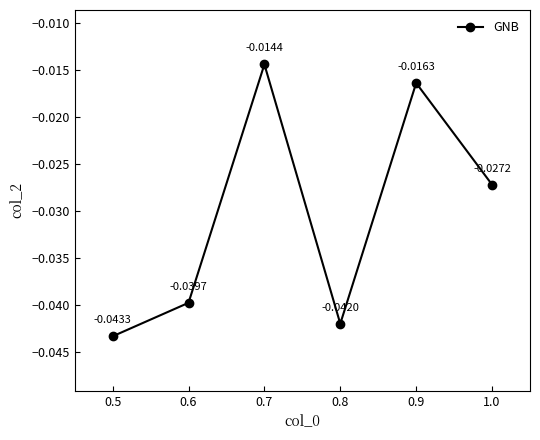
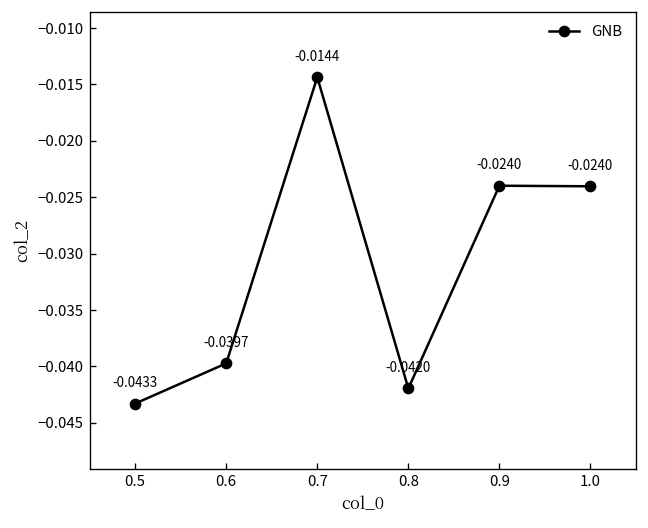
  {
    "0.5": -0.0433,
    "0.6": -0.0397,
    "0.7": -0.0144,
    "0.8": -0.0420,
-   "0.9": -0.0163,
-   "1.0": -0.0272
+   "0.9": -0.0240,
+   "1.0": -0.0240
  }
